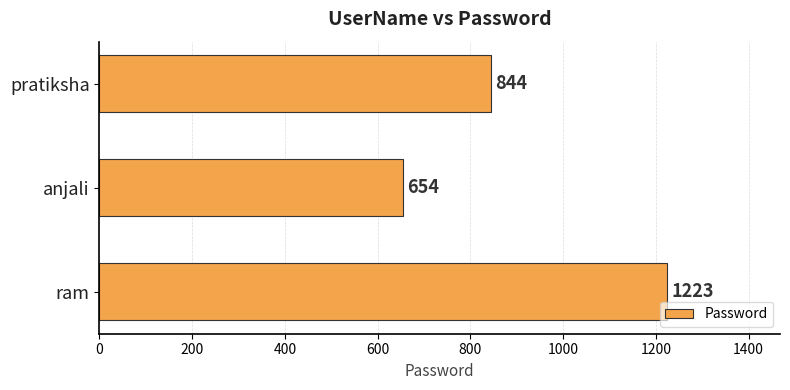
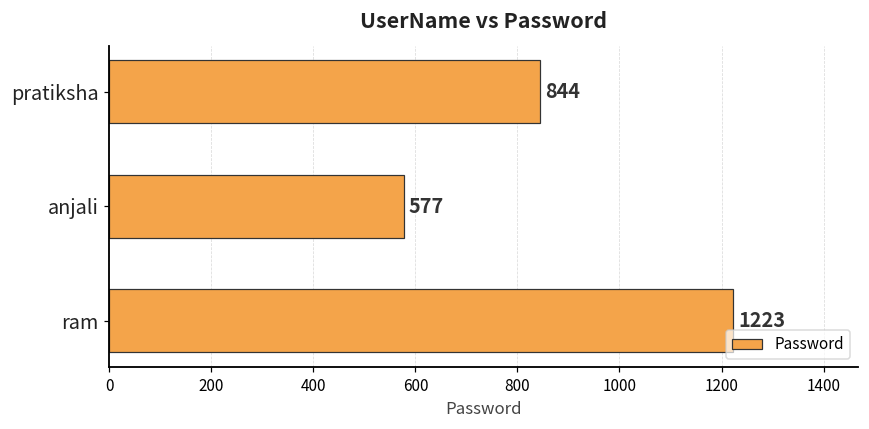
  {
    "pratiksha": 844,
-   "anjali": 654,
+   "anjali": 577,
    "ram": 1223
  }
